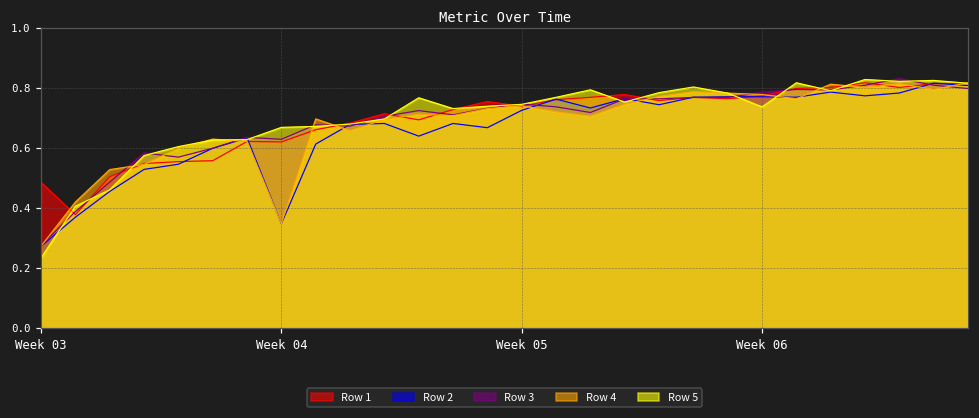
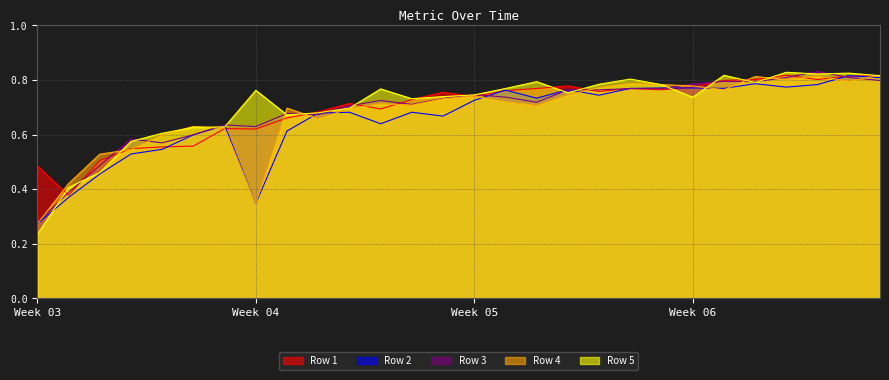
  {
    "Row 1": {
      "Week 03": 0.49
    },
    "Row 2": {
      "Week 05": 0.73
    },
    "Row 5": {
      "Week 03": 0.23,
-     "Week 04": 0.67,
+     "Week 04": 0.76,
      "Week 06": 0.74
    }
  }
